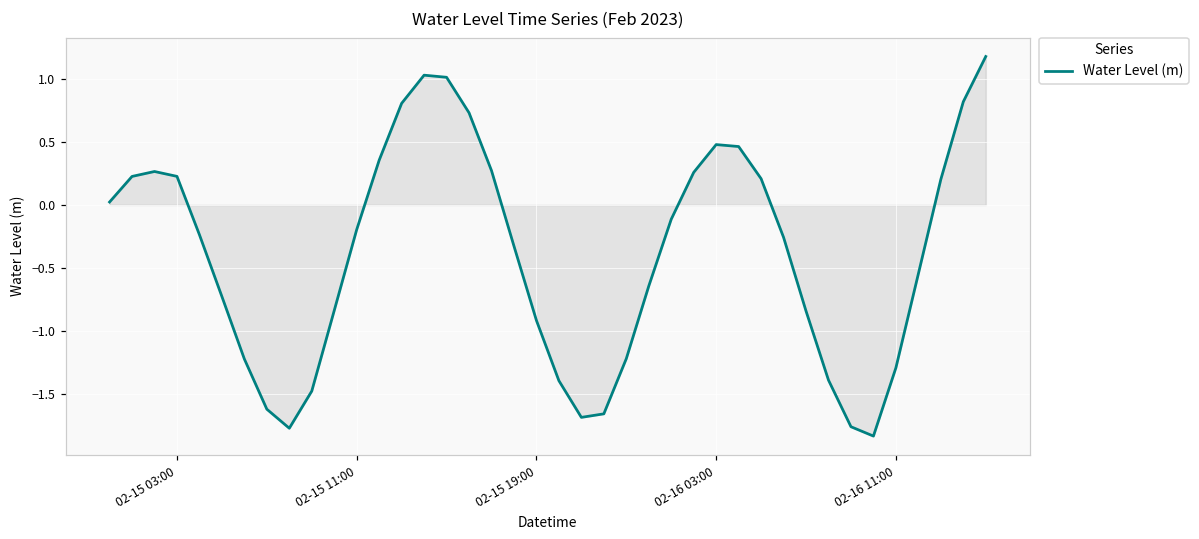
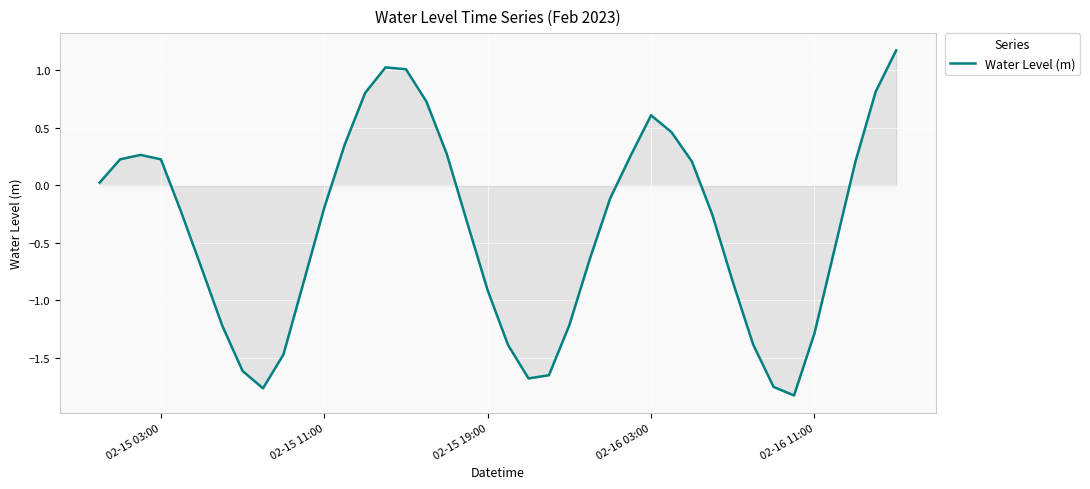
  {
    "Water Level (m)": {
      "02-15 11:00": -0.20,
      "02-15 19:00": -0.91,
-     "02-16 03:00": 0.48,
+     "02-16 03:00": 0.61,
      "02-16 11:00": -1.29
    }
  }
